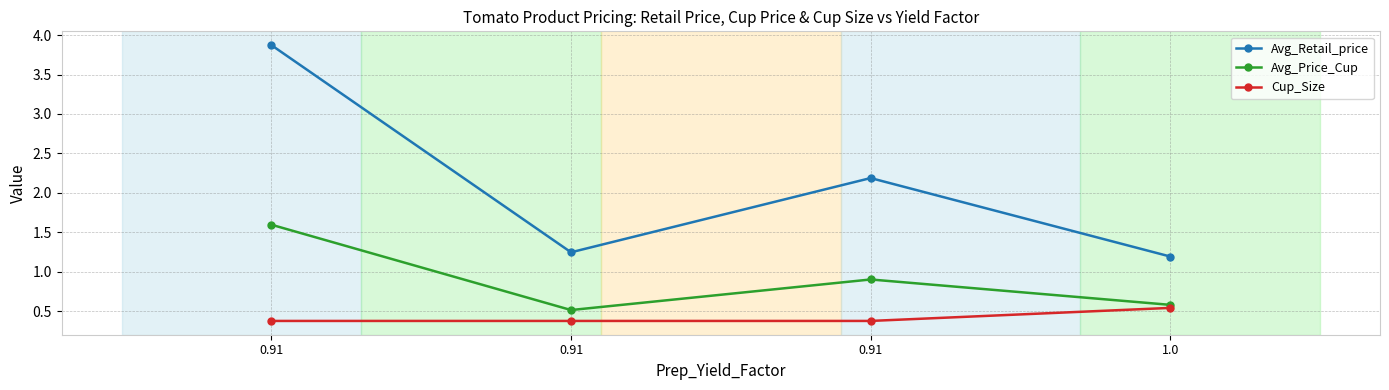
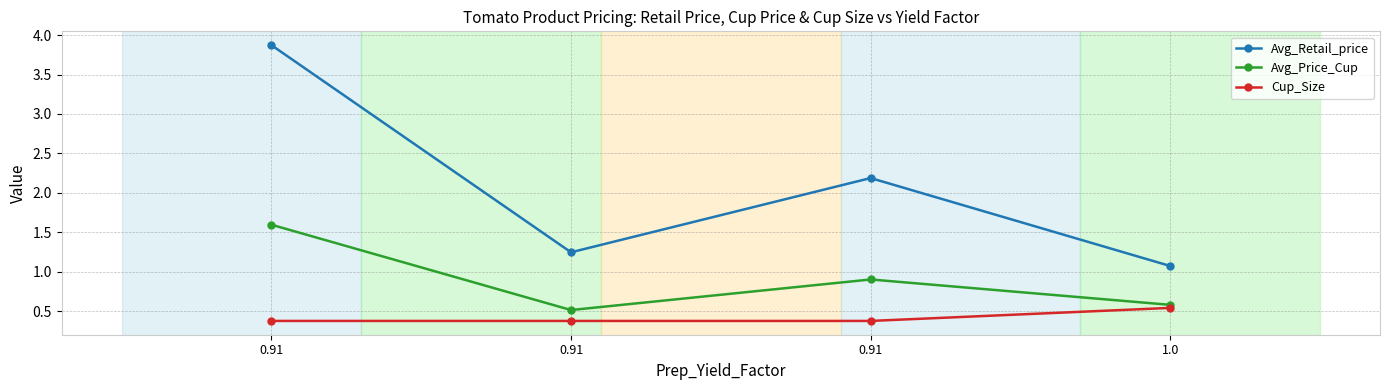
  {
    "Avg_Retail_price": {
-     "1.0": 1.2
+     "1.0": 1.1
    },
    "Avg_Price_Cup": {
      "1.0": 0.6
    },
    "Cup_Size": {
      "1.0": 0.5
    }
  }
